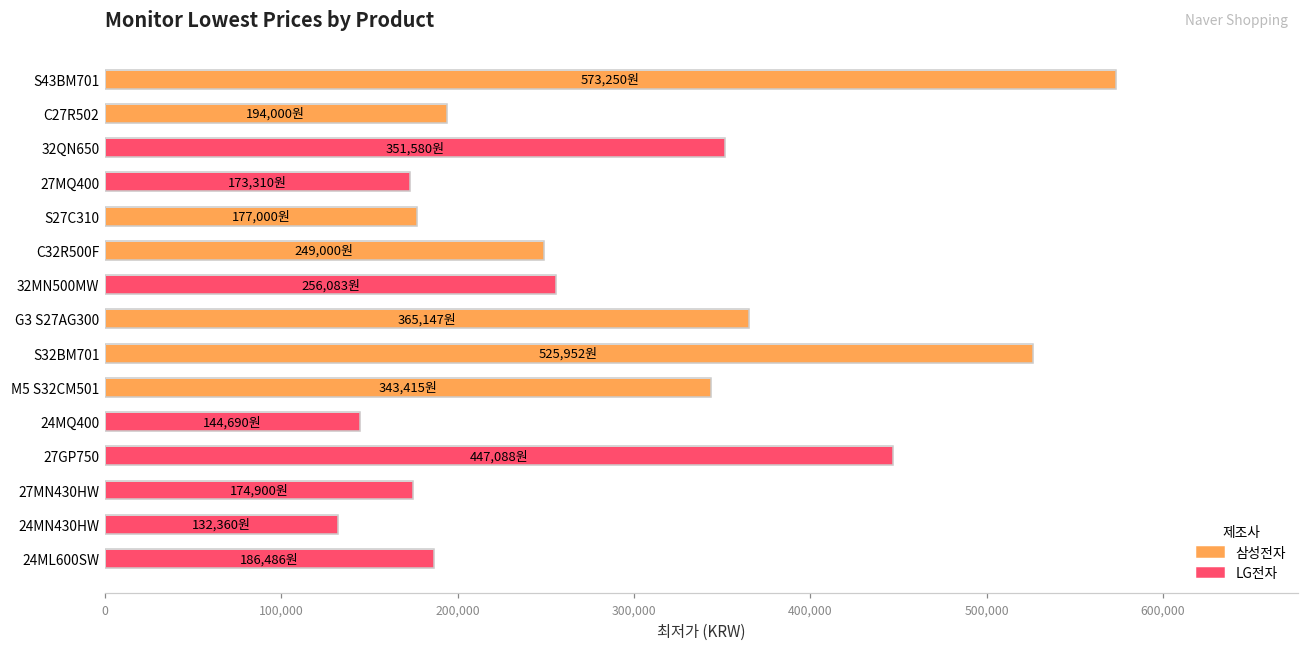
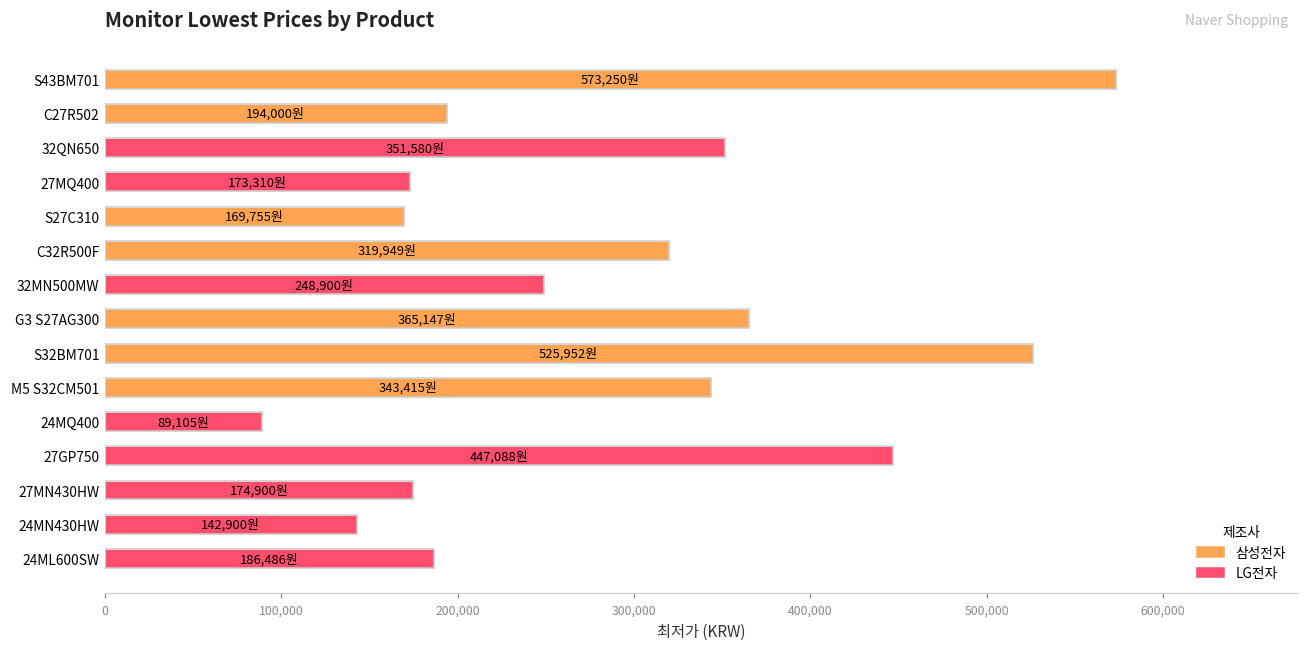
  {
    "S43BM701": "573,250원",
    "C27R502": "194,000원",
    "32QN650": "351,580원",
    "27MQ400": "173,310원",
-   "S27C310": "177,000원",
-   "C32R500F": "249,000원",
-   "32MN500MW": "256,083원",
+   "S27C310": "169,755원",
+   "C32R500F": "319,949원",
+   "32MN500MW": "248,900원",
    "G3 S27AG300": "365,147원",
    "S32BM701": "525,952원",
    "M5 S32CM501": "343,415원",
-   "24MQ400": "144,690원",
+   "24MQ400": "89,105원",
    "27GP750": "447,088원",
    "27MN430HW": "174,900원",
-   "24MN430HW": "132,360원",
+   "24MN430HW": "142,900원",
    "24ML600SW": "186,486원"
  }
